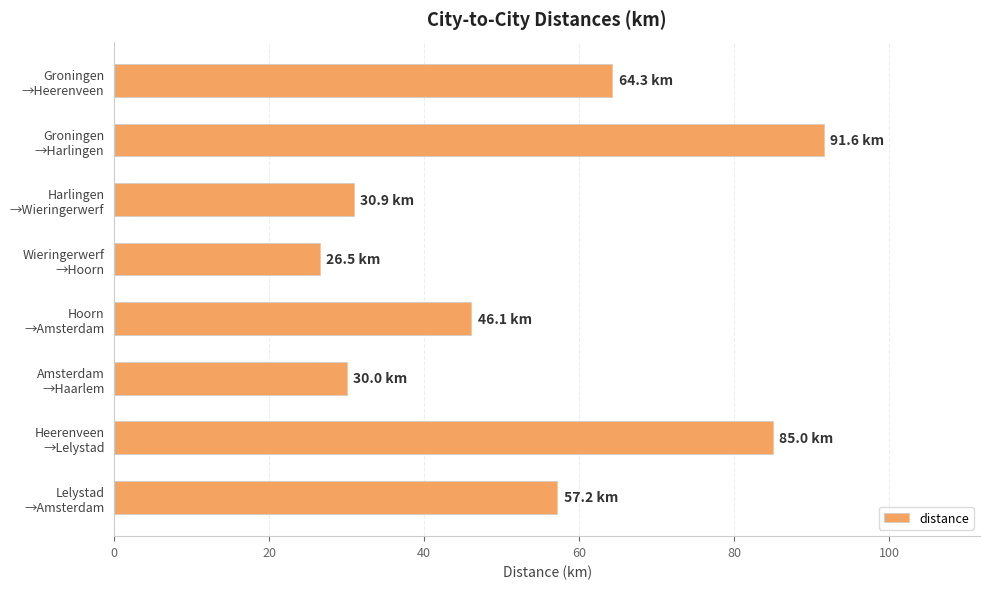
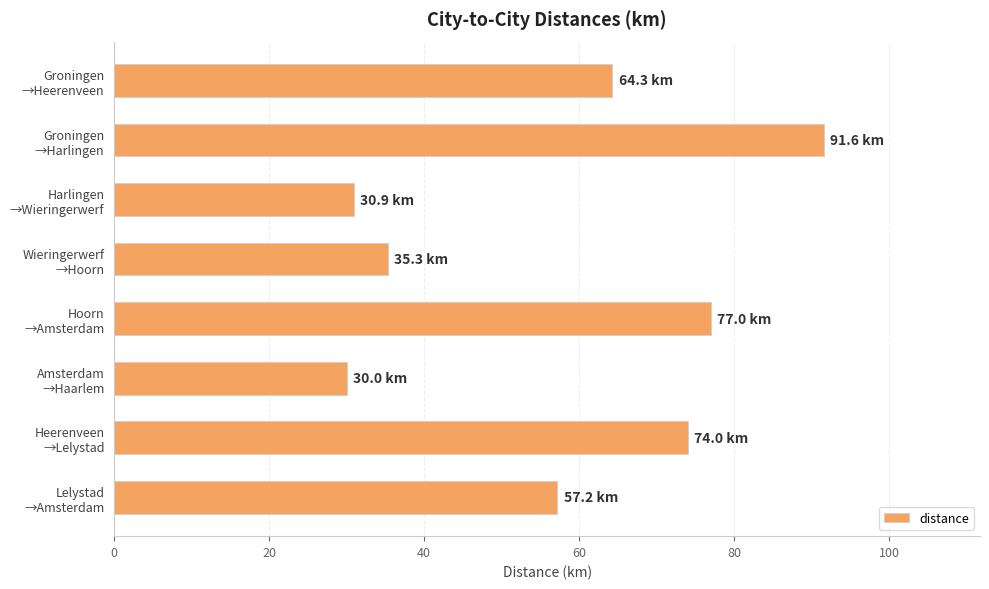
  {
    "Groningen →Heerenveen": 64.3,
    "Groningen →Harlingen": 91.6,
    "Harlingen →Wieringerwerf": 30.9,
-   "Wieringerwerf →Hoorn": 26.5,
-   "Hoorn →Amsterdam": 46.1,
+   "Wieringerwerf →Hoorn": 35.3,
+   "Hoorn →Amsterdam": 77.0,
    "Amsterdam →Haarlem": 30.0,
-   "Heerenveen →Lelystad": 85.0,
+   "Heerenveen →Lelystad": 74.0,
    "Lelystad →Amsterdam": 57.2
  }
